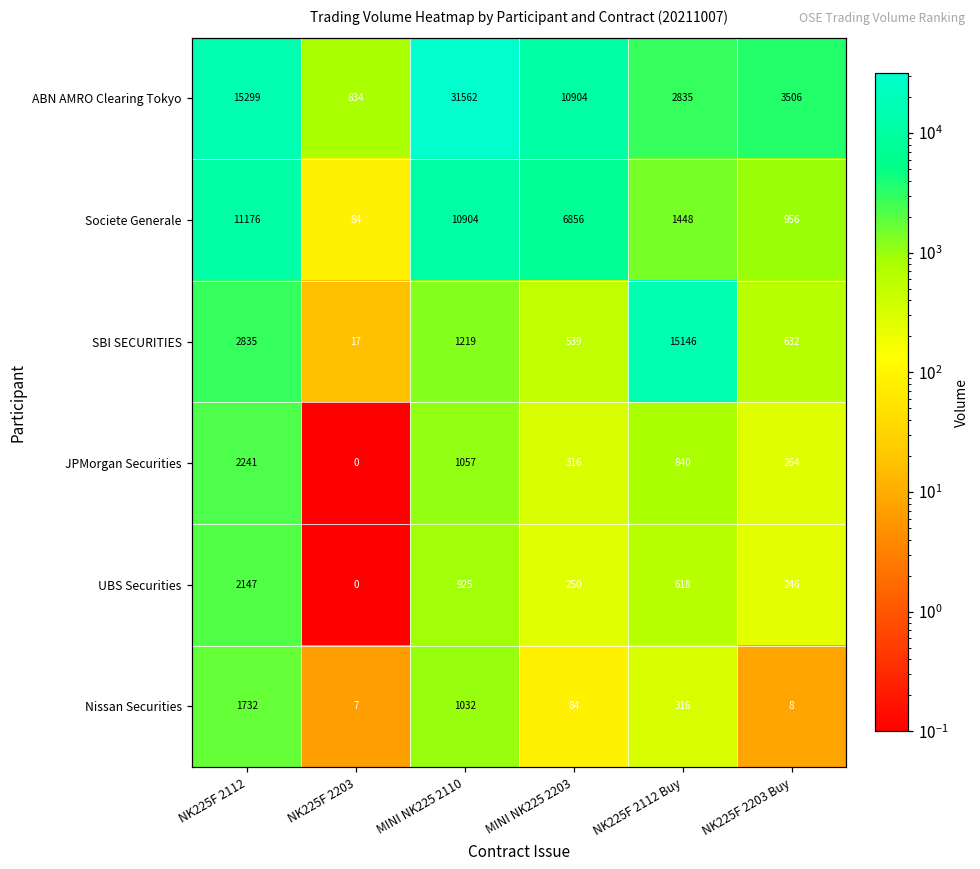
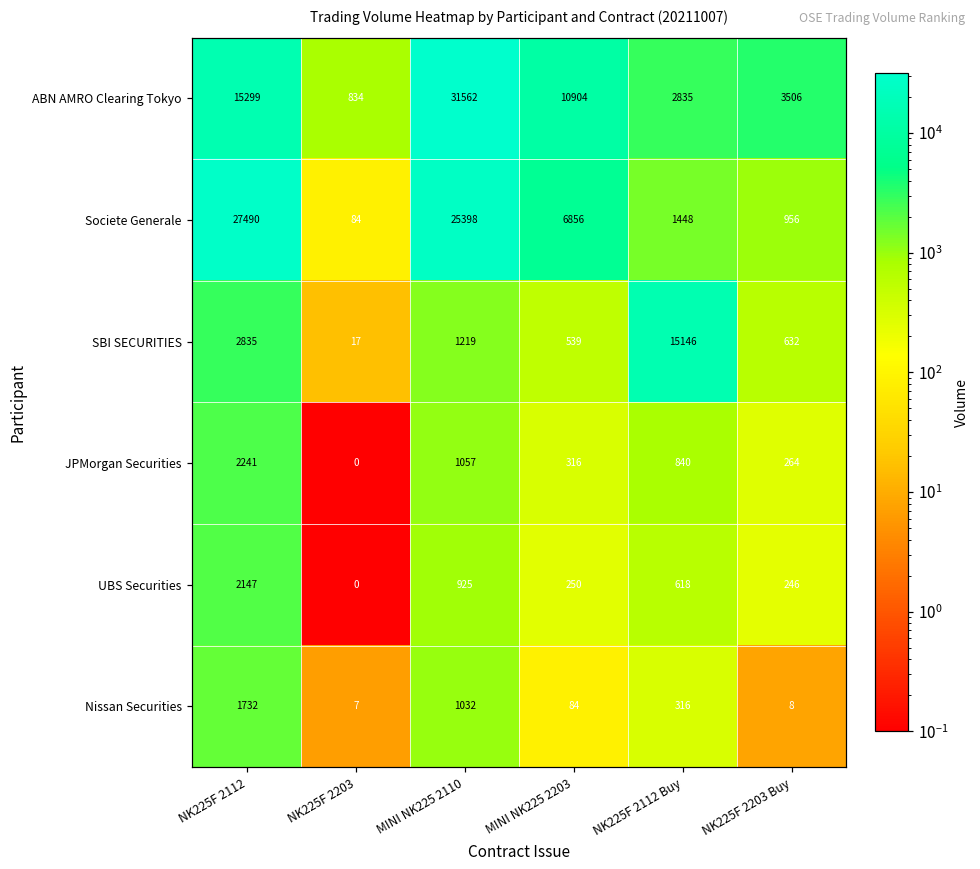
  {
    "ABN AMRO Clearing Tokyo": {
      "NK225F 2112": 15299,
      "NK225F 2203": 834,
      "MINI NK225 2110": 31562,
      "MINI NK225 2203": 10904,
      "NK225F 2112 Buy": 2835,
      "NK225F 2203 Buy": 3506
    },
    "Societe Generale": {
-     "NK225F 2112": 11176,
+     "NK225F 2112": 27490,
      "NK225F 2203": 84,
-     "MINI NK225 2110": 10904,
+     "MINI NK225 2110": 25398,
      "MINI NK225 2203": 6856,
      "NK225F 2112 Buy": 1448,
      "NK225F 2203 Buy": 956
    },
    "SBI SECURITIES": {
      "NK225F 2112": 2835,
      "NK225F 2203": 17,
      "MINI NK225 2110": 1219,
      "MINI NK225 2203": 539,
      "NK225F 2112 Buy": 15146,
      "NK225F 2203 Buy": 632
    },
    "JPMorgan Securities": {
      "NK225F 2112": 2241,
      "NK225F 2203": 0,
      "MINI NK225 2110": 1057,
      "MINI NK225 2203": 316,
      "NK225F 2112 Buy": 840,
      "NK225F 2203 Buy": 264
    },
    "UBS Securities": {
      "NK225F 2112": 2147,
      "NK225F 2203": 0,
      "MINI NK225 2110": 925,
      "MINI NK225 2203": 250,
      "NK225F 2112 Buy": 618,
      "NK225F 2203 Buy": 246
    },
    "Nissan Securities": {
      "NK225F 2112": 1732,
      "NK225F 2203": 7,
      "MINI NK225 2110": 1032,
      "MINI NK225 2203": 84,
      "NK225F 2112 Buy": 316,
      "NK225F 2203 Buy": 8
    }
  }
